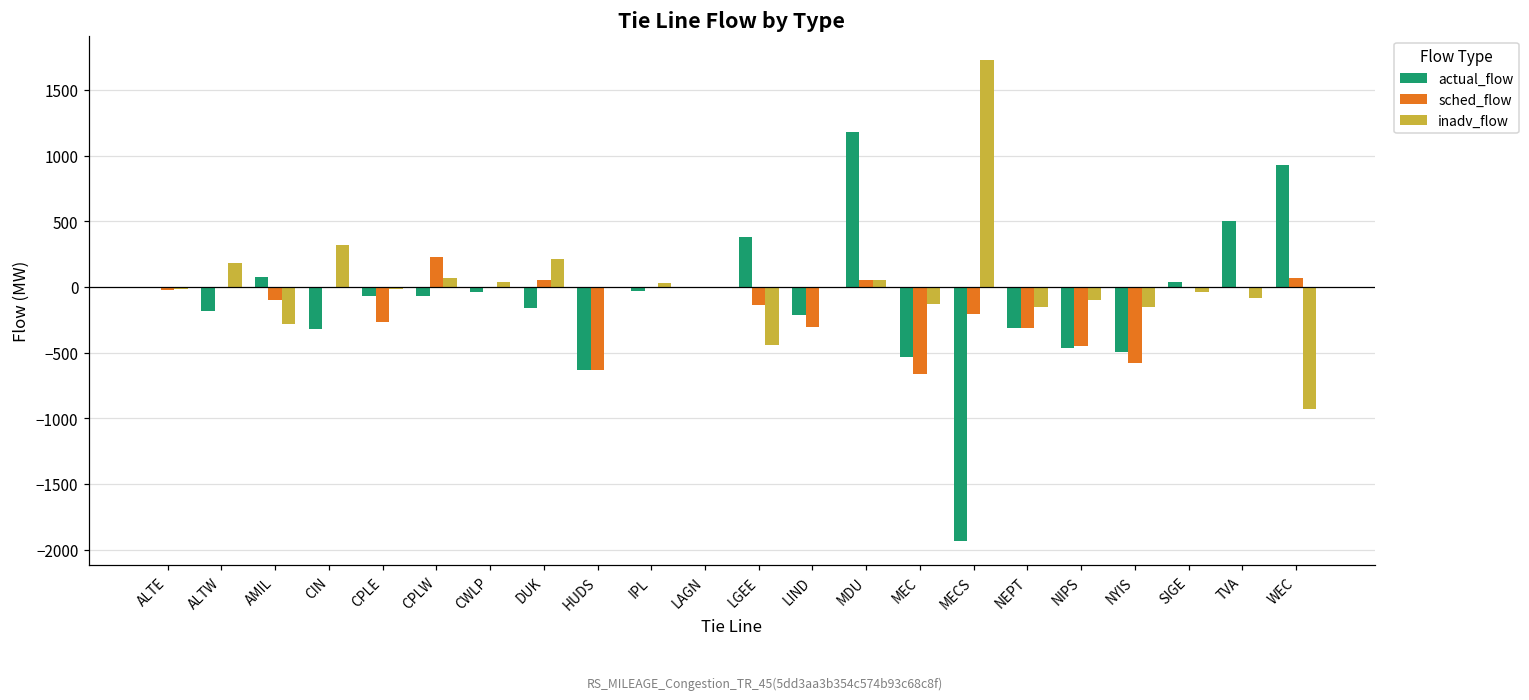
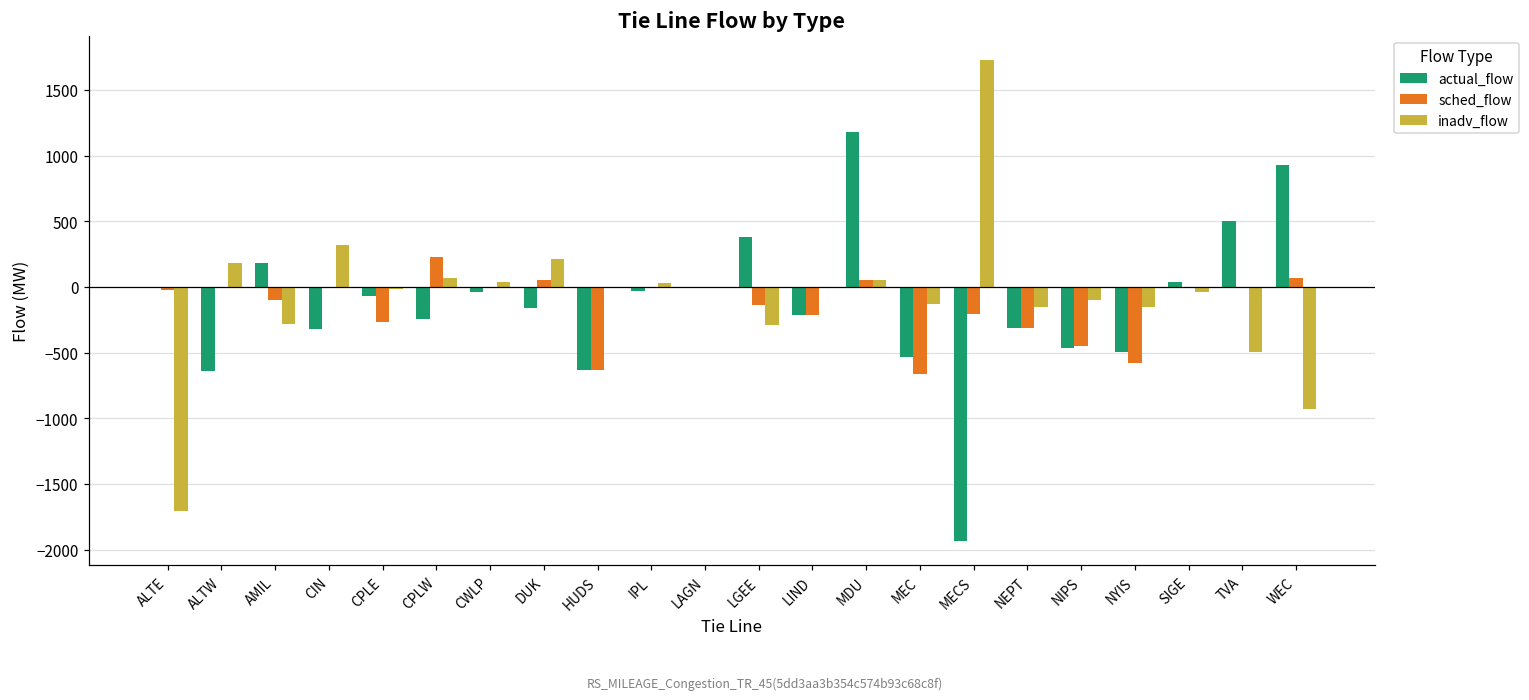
  {
    "actual_flow": {
-     "ALTW": -180,
-     "AMIL": 80,
+     "ALTW": -640,
+     "AMIL": 180,
      "CIN": -320,
      "CPLE": -70,
-     "CPLW": -70,
+     "CPLW": -240,
      "CWLP": -40,
      "DUK": -160,
      "HUDS": -630,
      "IPL": -30,
      "LAGN": 0,
      "LGEE": 380,
      "LIND": -210,
      "MDU": 1180,
      "MEC": -530,
      "MECS": -1930,
      "NEPT": -310,
      "NIPS": -470,
      "NYIS": -490,
      "SIGE": 40,
      "TVA": 500,
      "WEC": 930
    },
    "sched_flow": {
      "ALTE": -30,
      "ALTW": 0,
      "AMIL": -100,
      "CIN": 0,
      "CPLE": -260,
      "CPLW": 230,
      "CWLP": 0,
      "DUK": 50,
      "HUDS": -630,
      "IPL": 0,
      "LAGN": 0,
      "LGEE": -130,
-     "LIND": -300,
+     "LIND": -210,
      "MDU": 60,
      "MEC": -660,
      "MECS": -200,
      "NEPT": -310,
      "NIPS": -450,
      "NYIS": -580,
      "SIGE": 0,
      "TVA": 0,
      "WEC": 70
    },
    "inadv_flow": {
-     "ALTE": -20,
+     "ALTE": -1710,
      "ALTW": 180,
      "AMIL": -280,
      "CIN": 320,
      "CPLW": 70,
      "CWLP": 40,
      "DUK": 210,
      "HUDS": 0,
      "IPL": 30,
      "LAGN": 0,
-     "LGEE": -440,
+     "LGEE": -290,
      "LIND": 0,
      "MDU": 60,
      "MEC": -130,
      "MECS": 1730,
      "NEPT": -150,
      "NIPS": -100,
      "NYIS": -150,
      "SIGE": -40,
-     "TVA": -80,
+     "TVA": -500,
      "WEC": -930
    }
  }
